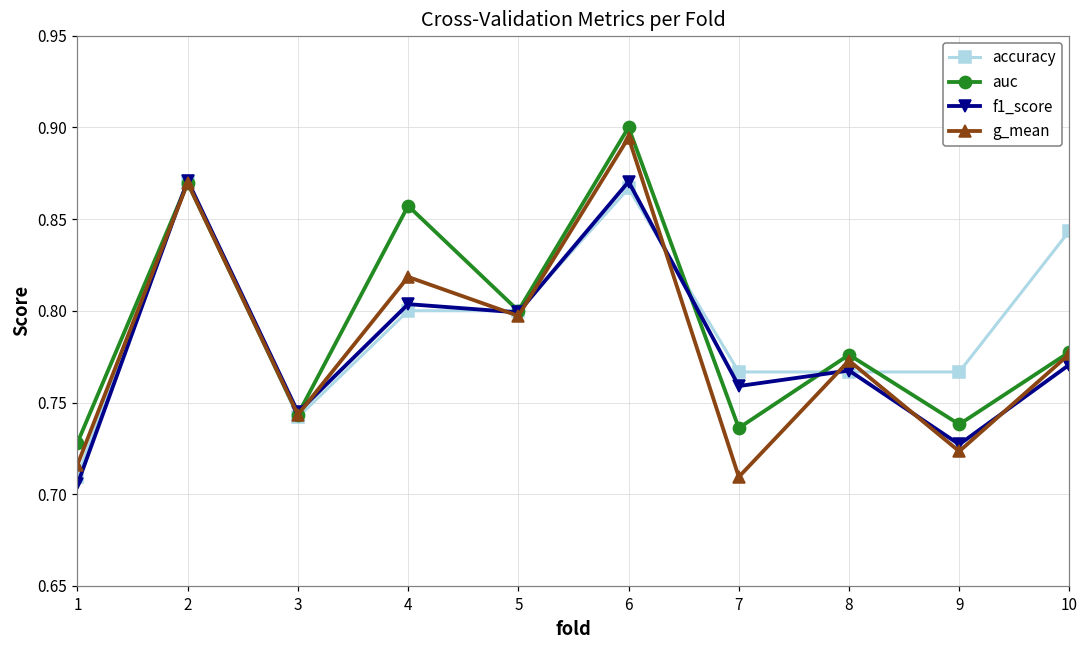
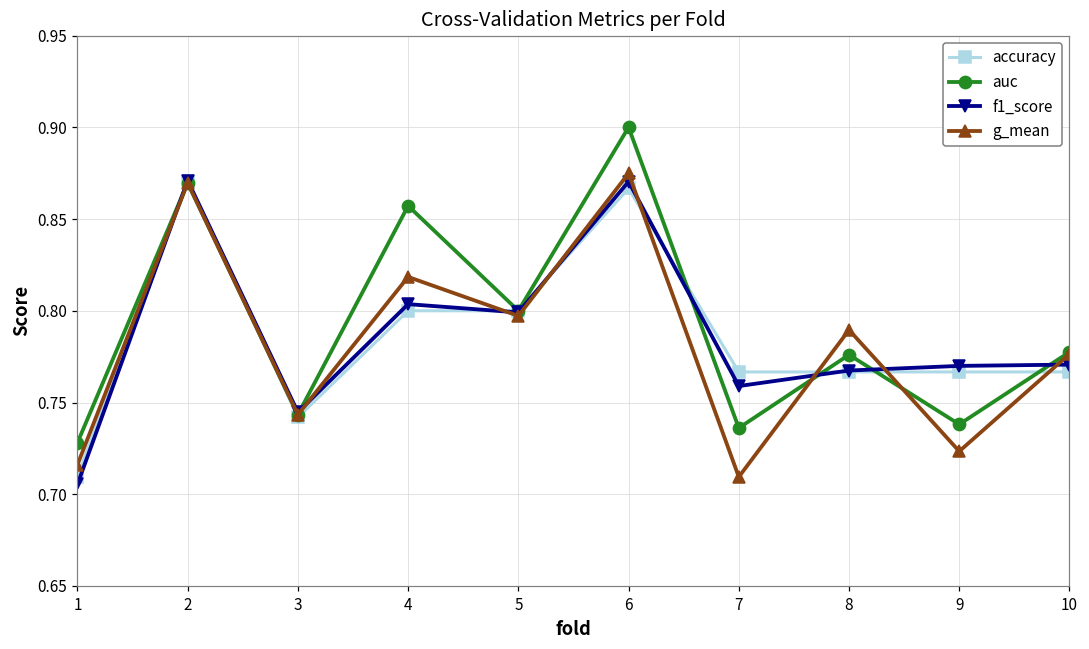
  {
    "accuracy": {
      "1": 0.710,
      "4": 0.800,
      "6": 0.867,
      "7": 0.767,
      "9": 0.767,
-     "10": 0.844
+     "10": 0.767
    },
    "auc": {
      "1": 0.728,
      "4": 0.857,
      "6": 0.900,
      "7": 0.736,
      "8": 0.776,
      "9": 0.738
    },
    "f1_score": {
      "1": 0.705,
      "4": 0.804,
      "6": 0.870,
      "7": 0.759,
-     "9": 0.727,
+     "9": 0.770,
      "10": 0.771
    },
    "g_mean": {
      "1": 0.716,
      "4": 0.818,
      "5": 0.797,
-     "6": 0.894,
+     "6": 0.875,
      "7": 0.709,
-     "8": 0.773,
+     "8": 0.790,
      "9": 0.723
    }
  }
